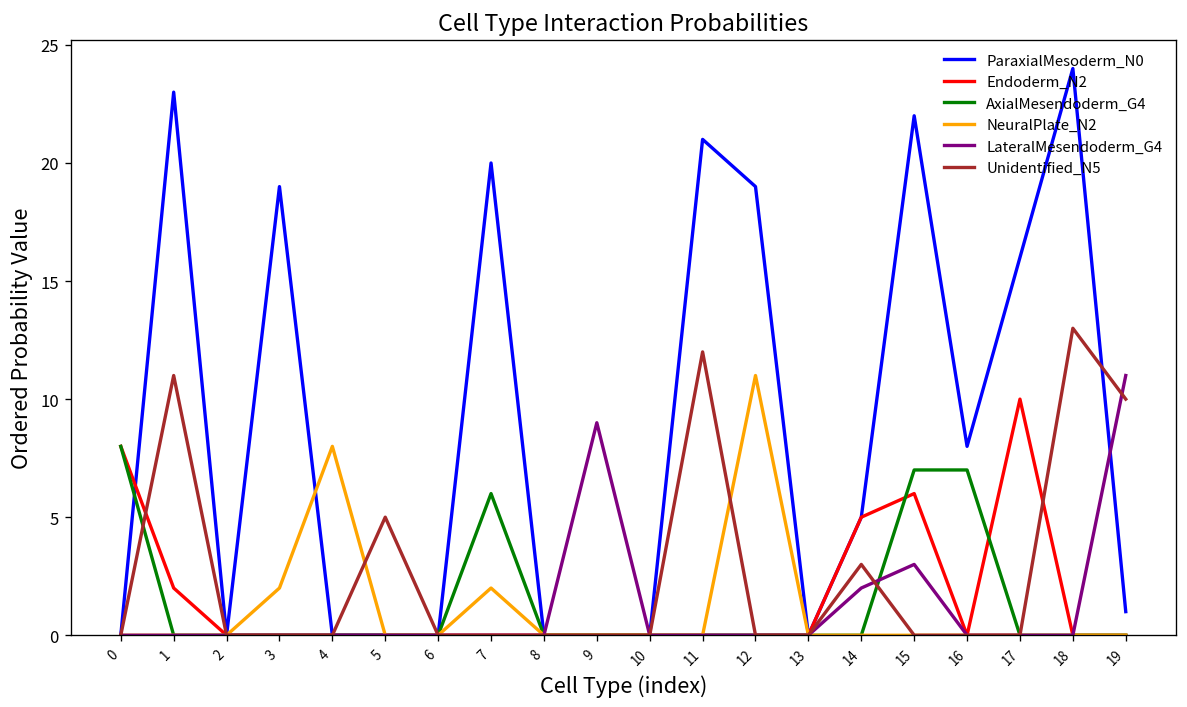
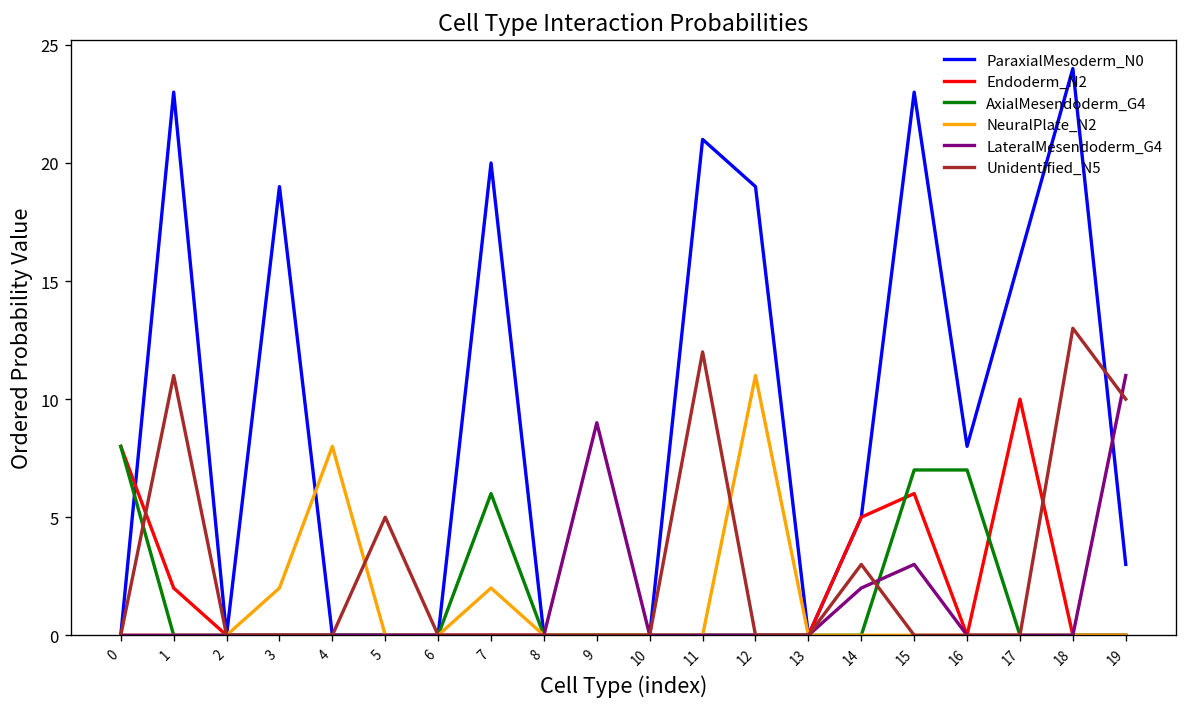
  {
    "ParaxialMesoderm_N0": {
      "1": 23,
      "3": 19,
      "7": 20,
      "11": 21,
      "12": 19,
-     "15": 22,
+     "15": 23,
      "16": 8,
      "17": 16,
      "18": 24,
-     "19": 1
+     "19": 3
    },
    "Endoderm_N2": {
      "1": 2,
      "15": 6,
      "17": 10
    },
    "AxialMesendoderm_G4": {
      "7": 6,
      "15": 7,
      "16": 7
    },
    "NeuralPlate_N2": {
      "3": 2,
      "4": 8,
      "7": 2,
      "12": 11
    },
    "LateralMesendoderm_G4": {
      "9": 9,
      "14": 2,
      "15": 3,
      "19": 11
    },
    "Unidentified_N5": {
      "1": 11,
      "5": 5,
      "11": 12,
      "14": 3,
      "18": 13,
      "19": 10
    }
  }
